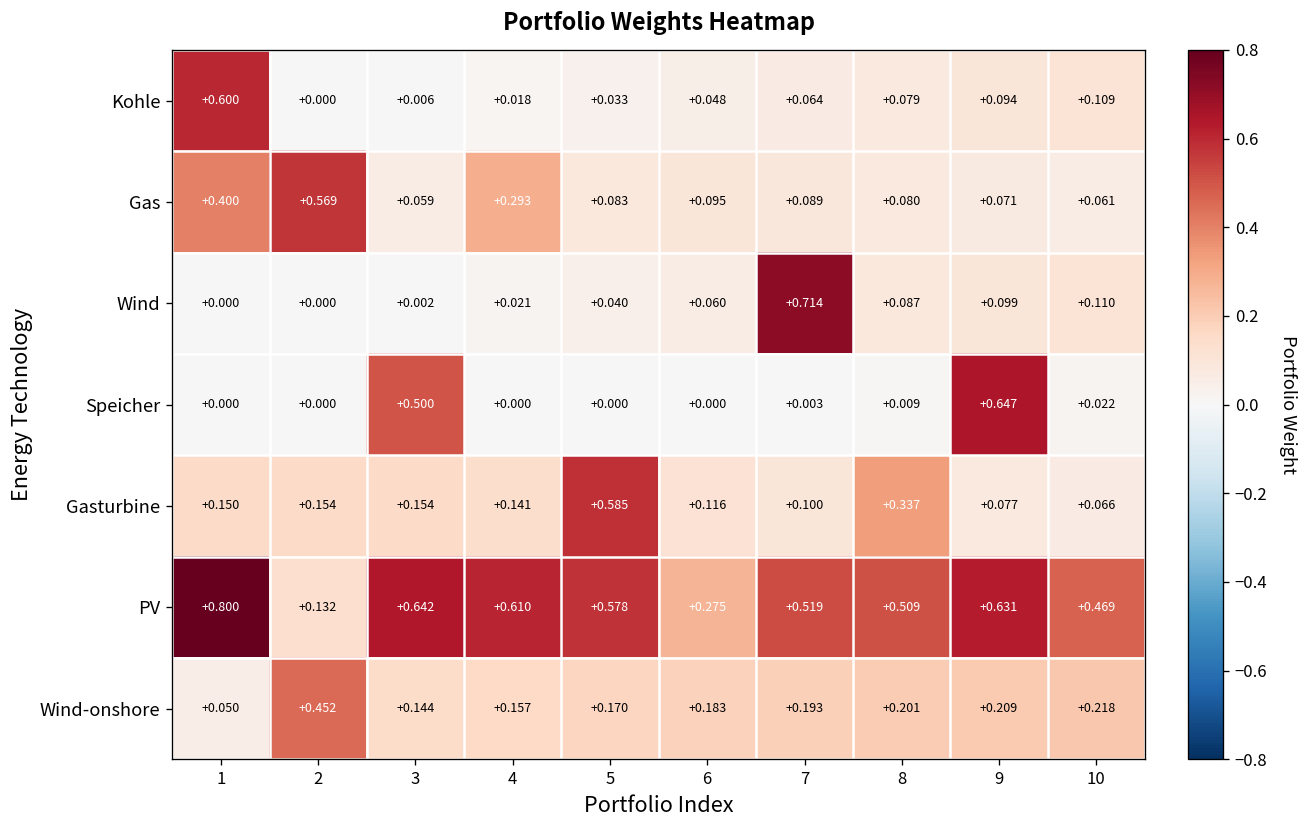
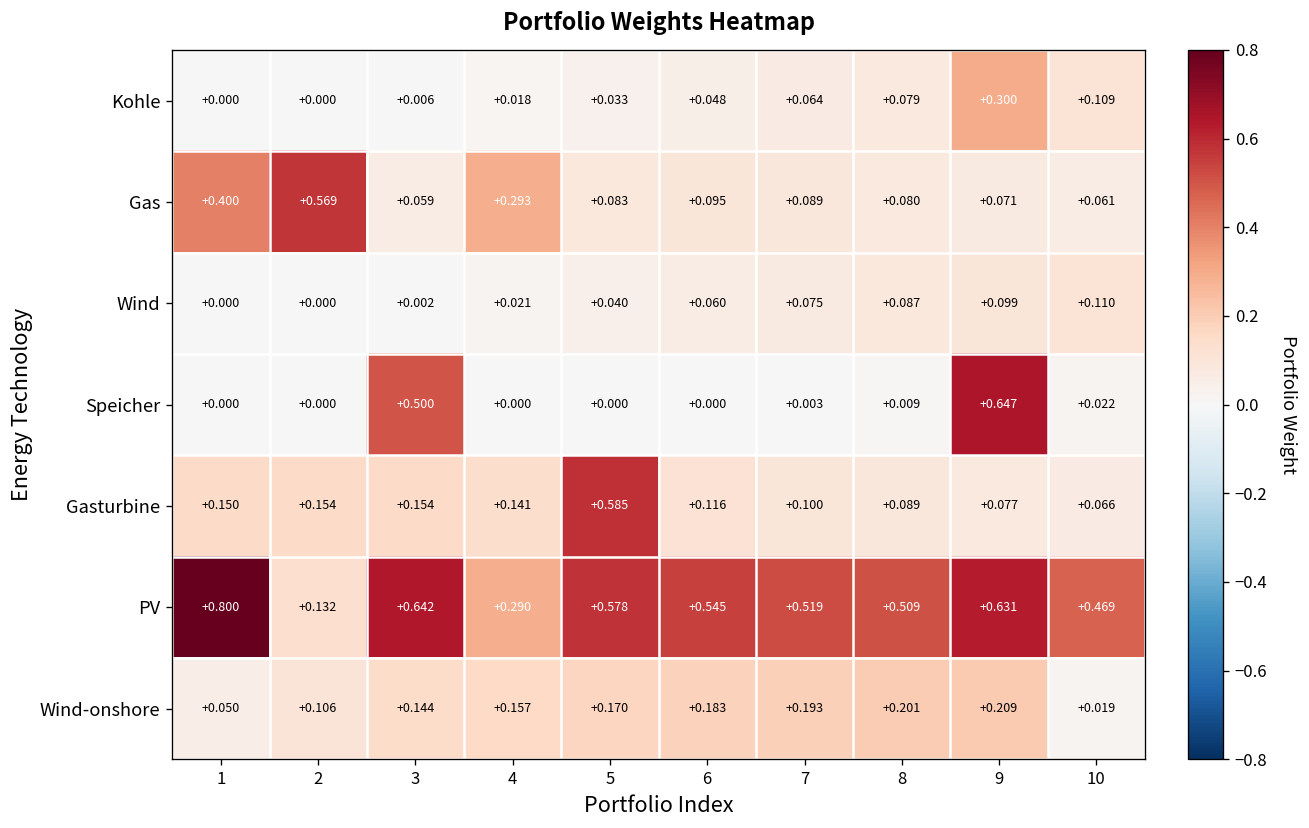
  {
    "Kohle": {
-     "1": "+0.600",
+     "1": "+0.000",
      "2": "+0.000",
      "3": "+0.006",
      "4": "+0.018",
      "5": "+0.033",
      "6": "+0.048",
      "7": "+0.064",
      "8": "+0.079",
-     "9": "+0.094",
+     "9": "+0.300",
      "10": "+0.109"
    },
    "Gas": {
      "1": "+0.400",
      "2": "+0.569",
      "3": "+0.059",
      "4": "+0.293",
      "5": "+0.083",
      "6": "+0.095",
      "7": "+0.089",
      "8": "+0.080",
      "9": "+0.071",
      "10": "+0.061"
    },
    "Wind": {
      "1": "+0.000",
      "2": "+0.000",
      "3": "+0.002",
      "4": "+0.021",
      "5": "+0.040",
      "6": "+0.060",
-     "7": "+0.714",
+     "7": "+0.075",
      "8": "+0.087",
      "9": "+0.099",
      "10": "+0.110"
    },
    "Speicher": {
      "1": "+0.000",
      "2": "+0.000",
      "3": "+0.500",
      "4": "+0.000",
      "5": "+0.000",
      "6": "+0.000",
      "7": "+0.003",
      "8": "+0.009",
      "9": "+0.647",
      "10": "+0.022"
    },
    "Gasturbine": {
      "1": "+0.150",
      "2": "+0.154",
      "3": "+0.154",
      "4": "+0.141",
      "5": "+0.585",
      "6": "+0.116",
      "7": "+0.100",
-     "8": "+0.337",
+     "8": "+0.089",
      "9": "+0.077",
      "10": "+0.066"
    },
    "PV": {
      "1": "+0.800",
      "2": "+0.132",
      "3": "+0.642",
-     "4": "+0.610",
+     "4": "+0.290",
      "5": "+0.578",
-     "6": "+0.275",
+     "6": "+0.545",
      "7": "+0.519",
      "8": "+0.509",
      "9": "+0.631",
      "10": "+0.469"
    },
    "Wind-onshore": {
      "1": "+0.050",
-     "2": "+0.452",
+     "2": "+0.106",
      "3": "+0.144",
      "4": "+0.157",
      "5": "+0.170",
      "6": "+0.183",
      "7": "+0.193",
      "8": "+0.201",
      "9": "+0.209",
-     "10": "+0.218"
+     "10": "+0.019"
    }
  }
